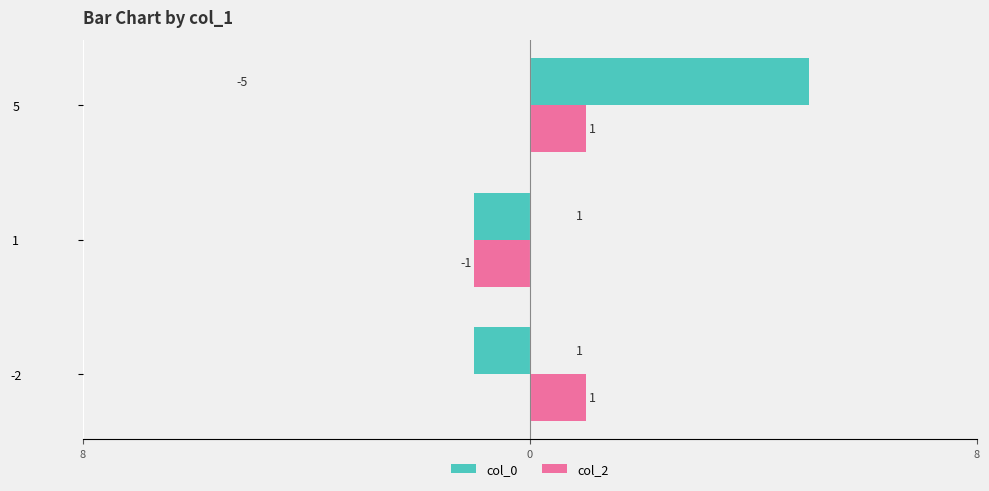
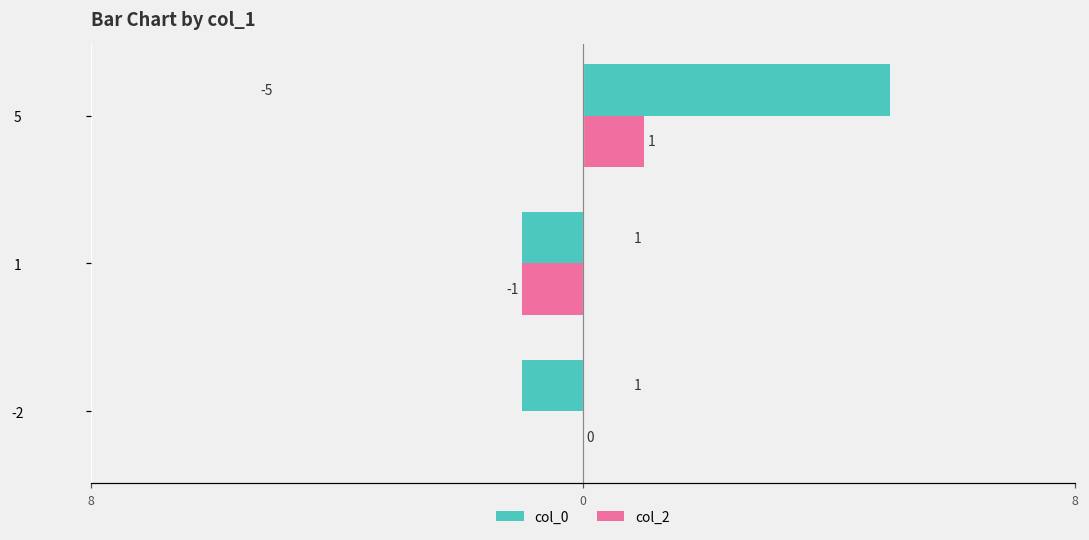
  {
    "col_2": {
      "5": 1,
      "1": -1,
-     "-2": 1
+     "-2": 0
    }
  }
